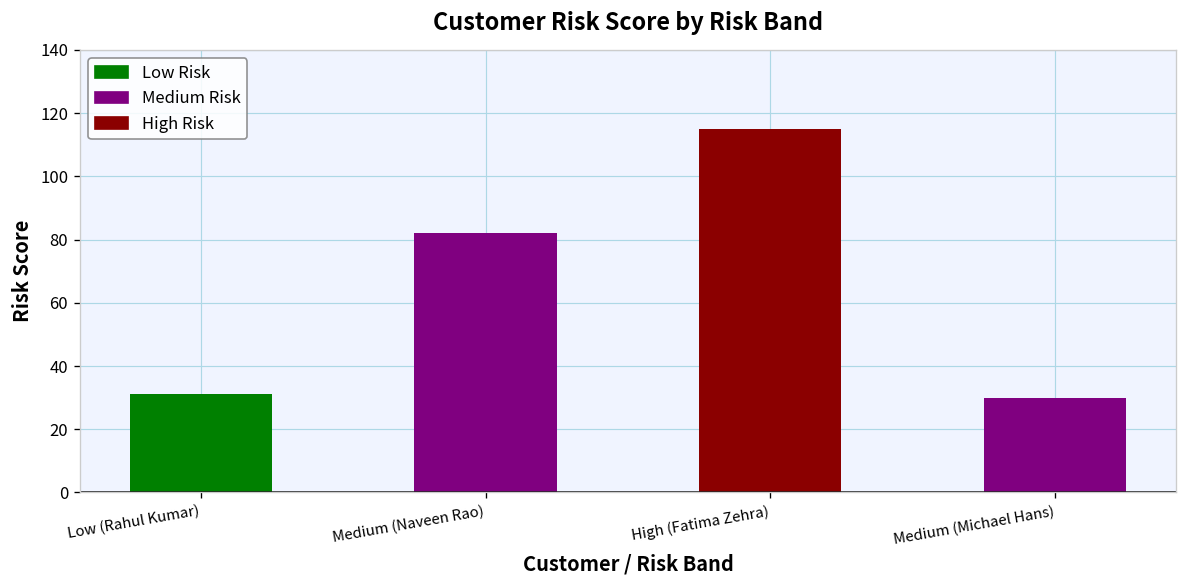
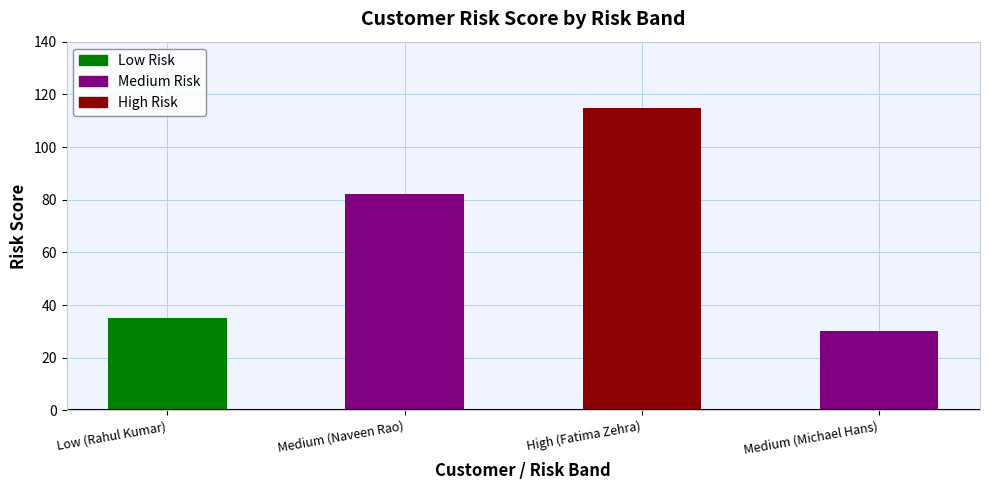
  {
-   "Low (Rahul Kumar)": 31,
+   "Low (Rahul Kumar)": 35,
    "Medium (Naveen Rao)": 82,
    "High (Fatima Zehra)": 115,
    "Medium (Michael Hans)": 30
  }
